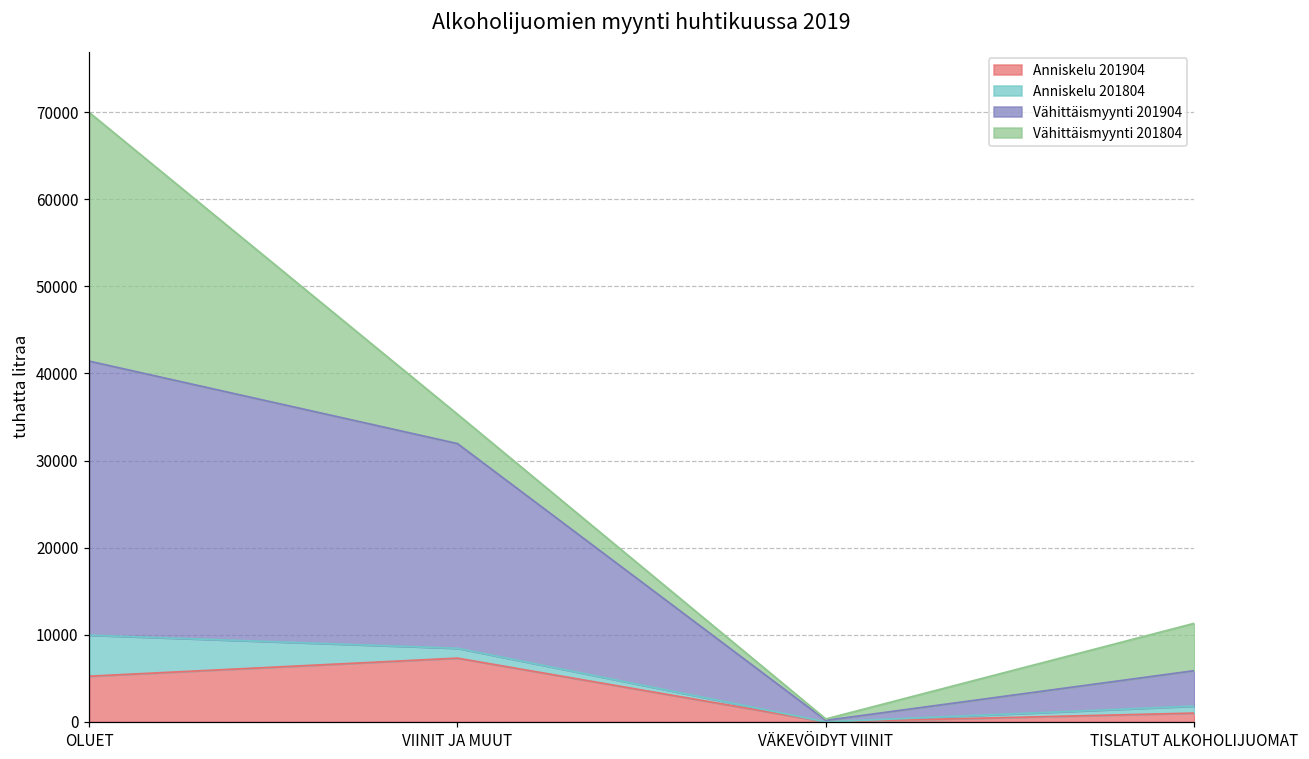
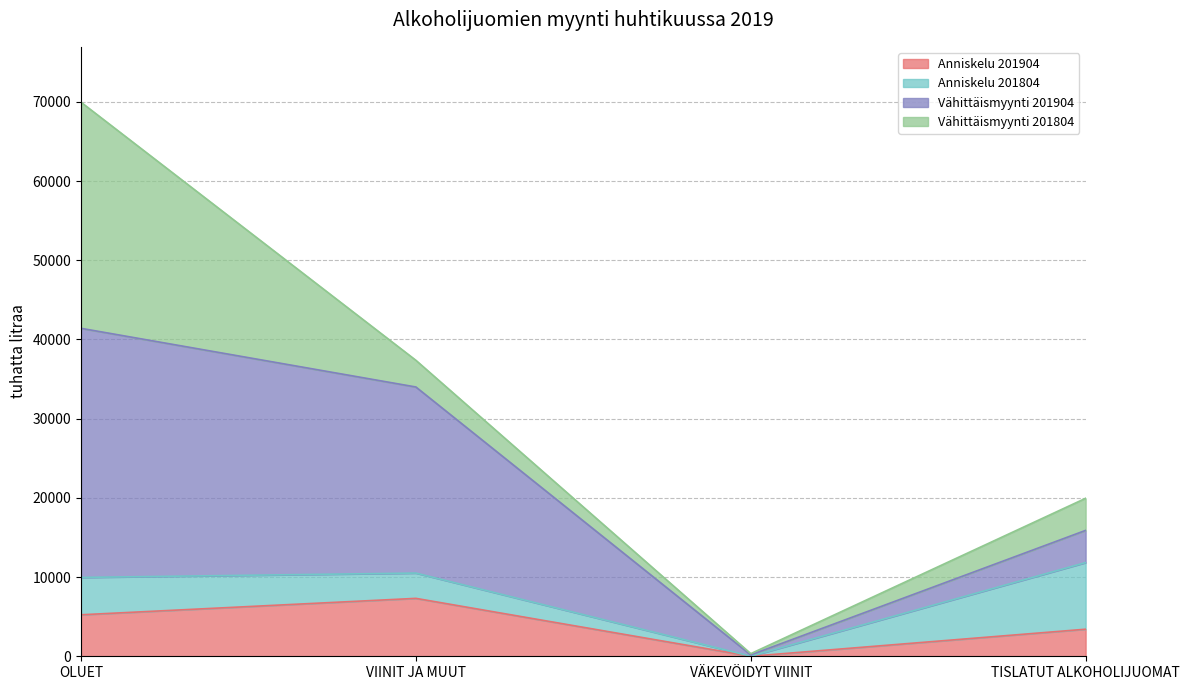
  {
    "Anniskelu 201904": {
      "OLUET": 5000,
      "VIINIT JA MUUT": 7000,
-     "TISLATUT ALKOHOLIJUOMAT": 1000
+     "TISLATUT ALKOHOLIJUOMAT": 3000
    },
    "Anniskelu 201804": {
      "OLUET": 5000,
-     "VIINIT JA MUUT": 1000,
-     "TISLATUT ALKOHOLIJUOMAT": 1000
+     "VIINIT JA MUUT": 3000,
+     "TISLATUT ALKOHOLIJUOMAT": 8000
    },
    "Vähittäismyynti 201904": {
      "OLUET": 31000,
      "VIINIT JA MUUT": 23000,
      "TISLATUT ALKOHOLIJUOMAT": 4000
    },
    "Vähittäismyynti 201804": {
      "OLUET": 29000,
      "VIINIT JA MUUT": 3000,
-     "TISLATUT ALKOHOLIJUOMAT": 5000
+     "TISLATUT ALKOHOLIJUOMAT": 4000
    }
  }
